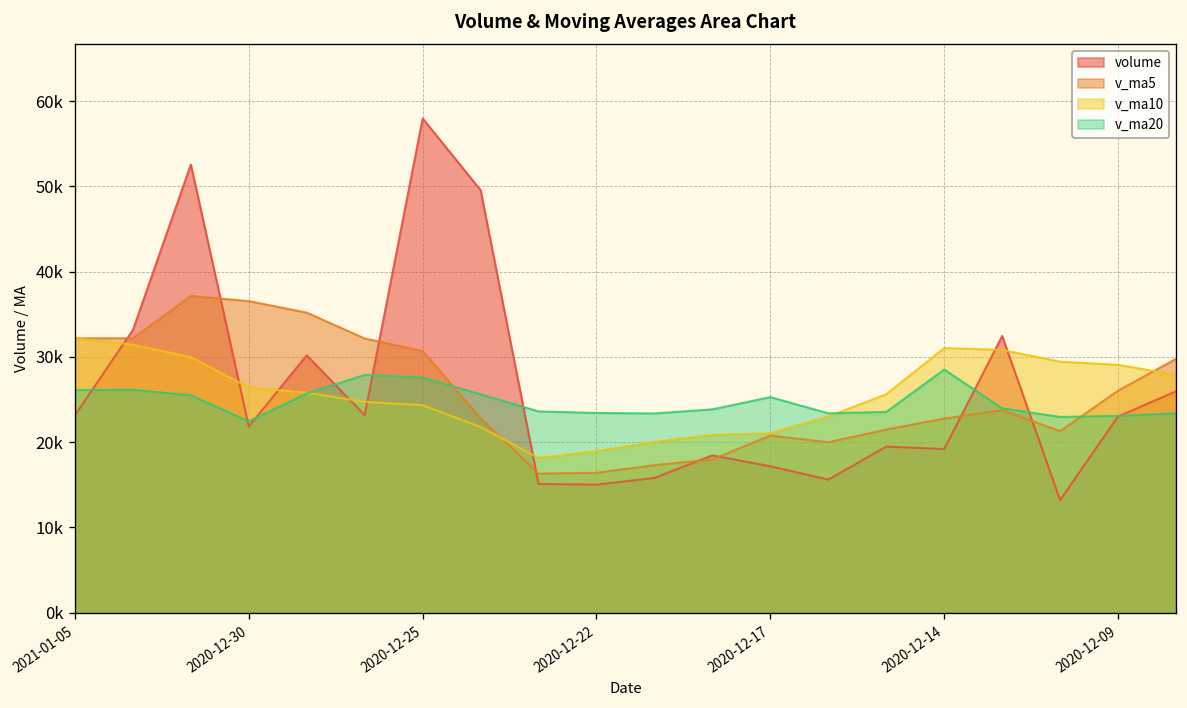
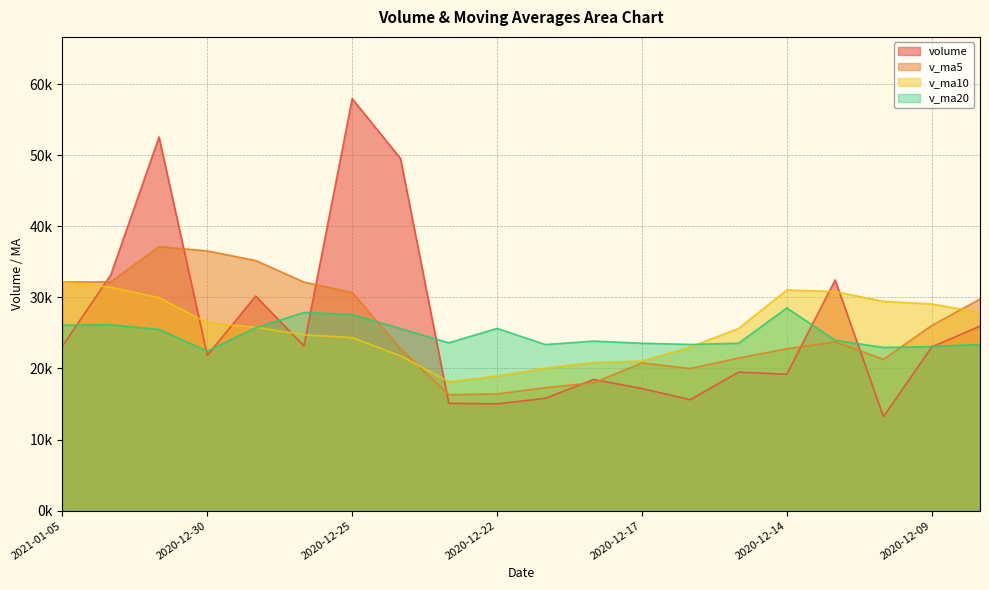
  {
    "v_ma20": {
      "2021-01-05": 26000,
      "2020-12-30": 22000,
      "2020-12-25": 28000,
-     "2020-12-22": 23000,
-     "2020-12-17": 25000,
+     "2020-12-22": 26000,
+     "2020-12-17": 24000,
      "2020-12-14": 29000
    }
  }
